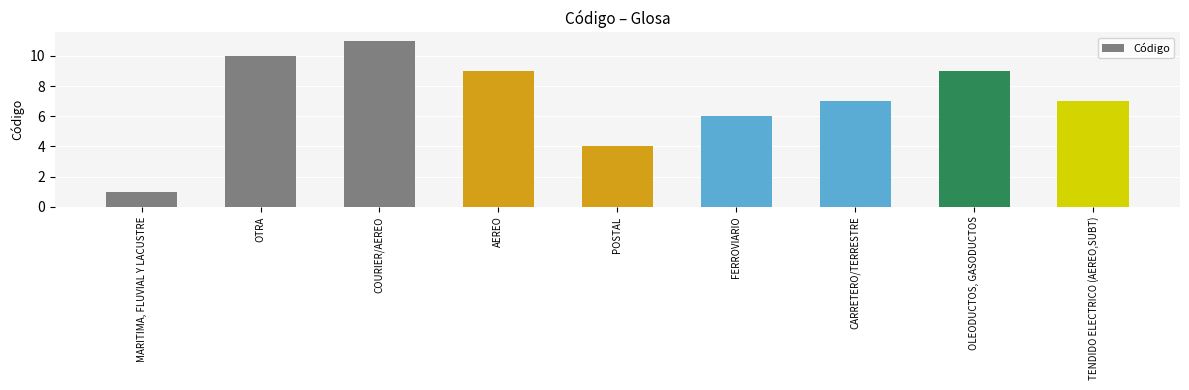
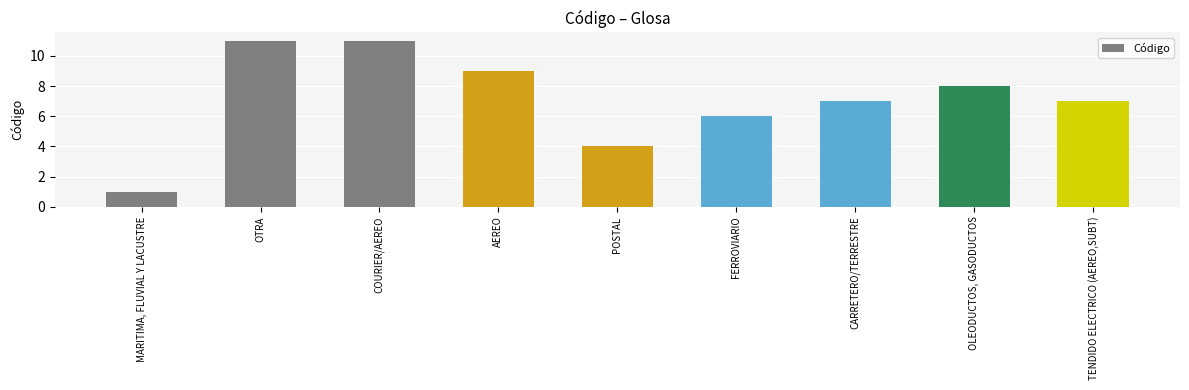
  {
    "MARITIMA, FLUVIAL Y LACUSTRE": 1,
-   "OTRA": 10,
+   "OTRA": 11,
    "COURIER/AEREO": 11,
    "AEREO": 9,
    "POSTAL": 4,
    "FERROVIARIO": 6,
    "CARRETERO/TERRESTRE": 7,
-   "OLEODUCTOS, GASODUCTOS": 9,
+   "OLEODUCTOS, GASODUCTOS": 8,
    "TENDIDO ELECTRICO (AEREO,SUBT)": 7
  }
